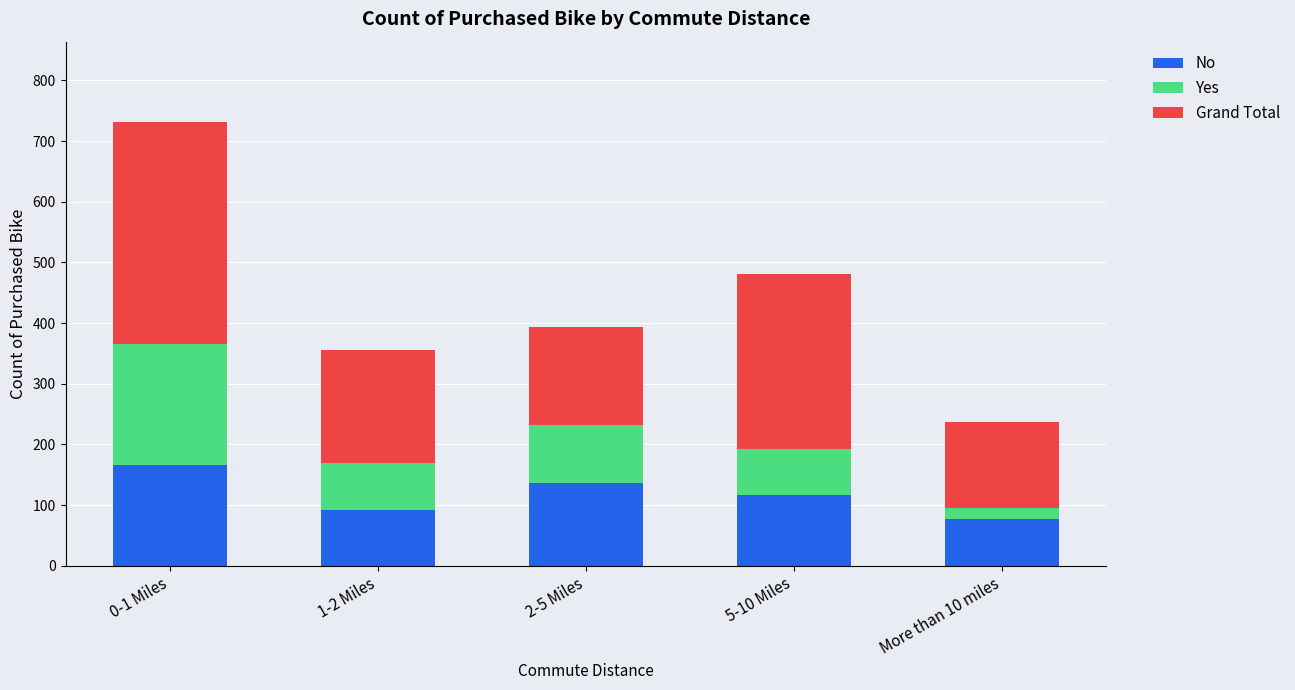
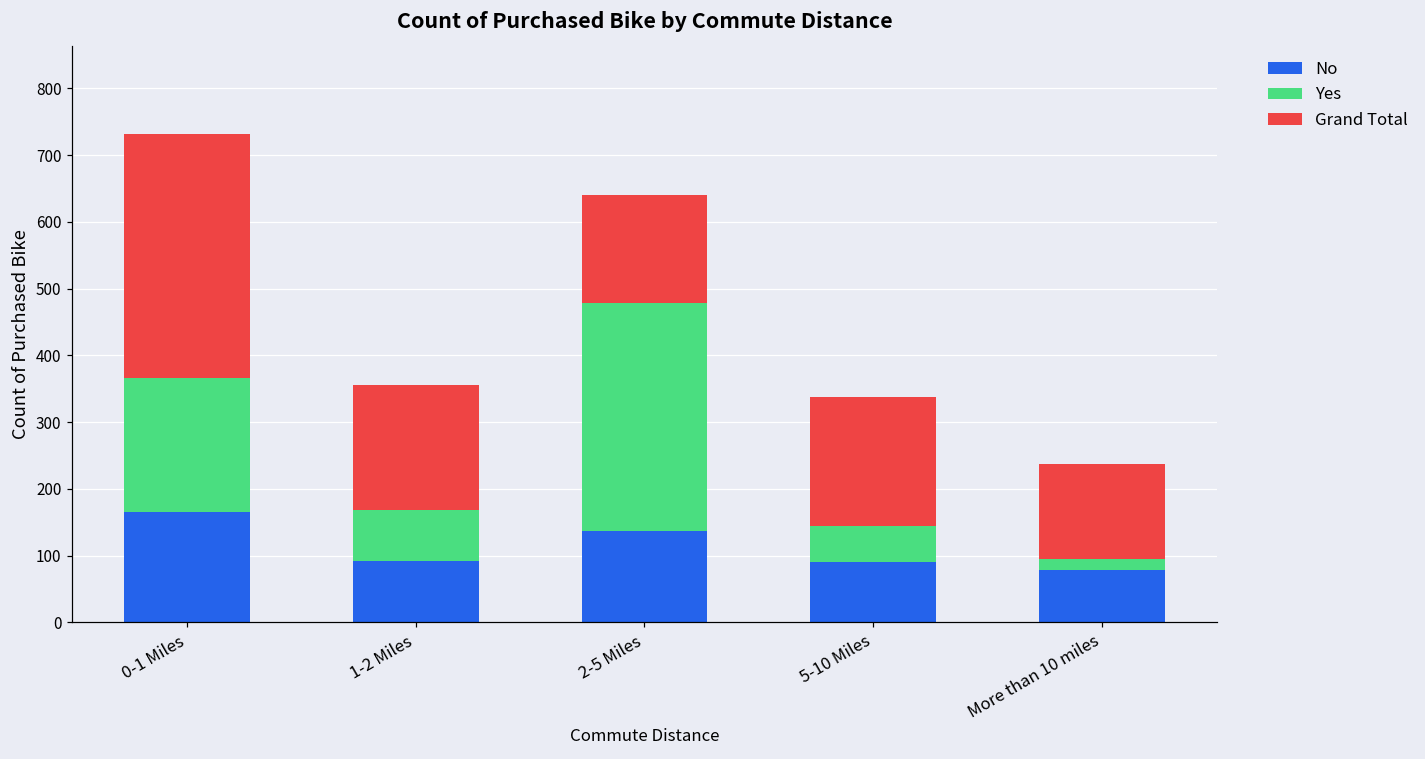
  {
    "No": {
      "0-1 Miles": 170,
      "1-2 Miles": 90,
      "2-5 Miles": 140,
-     "5-10 Miles": 120,
+     "5-10 Miles": 90,
      "More than 10 miles": 80
    },
    "Yes": {
      "0-1 Miles": 200,
      "1-2 Miles": 80,
-     "2-5 Miles": 100,
-     "5-10 Miles": 80,
+     "2-5 Miles": 340,
+     "5-10 Miles": 50,
      "More than 10 miles": 20
    },
    "Grand Total": {
      "0-1 Miles": 370,
      "1-2 Miles": 190,
      "2-5 Miles": 160,
-     "5-10 Miles": 290,
+     "5-10 Miles": 190,
      "More than 10 miles": 140
    }
  }
